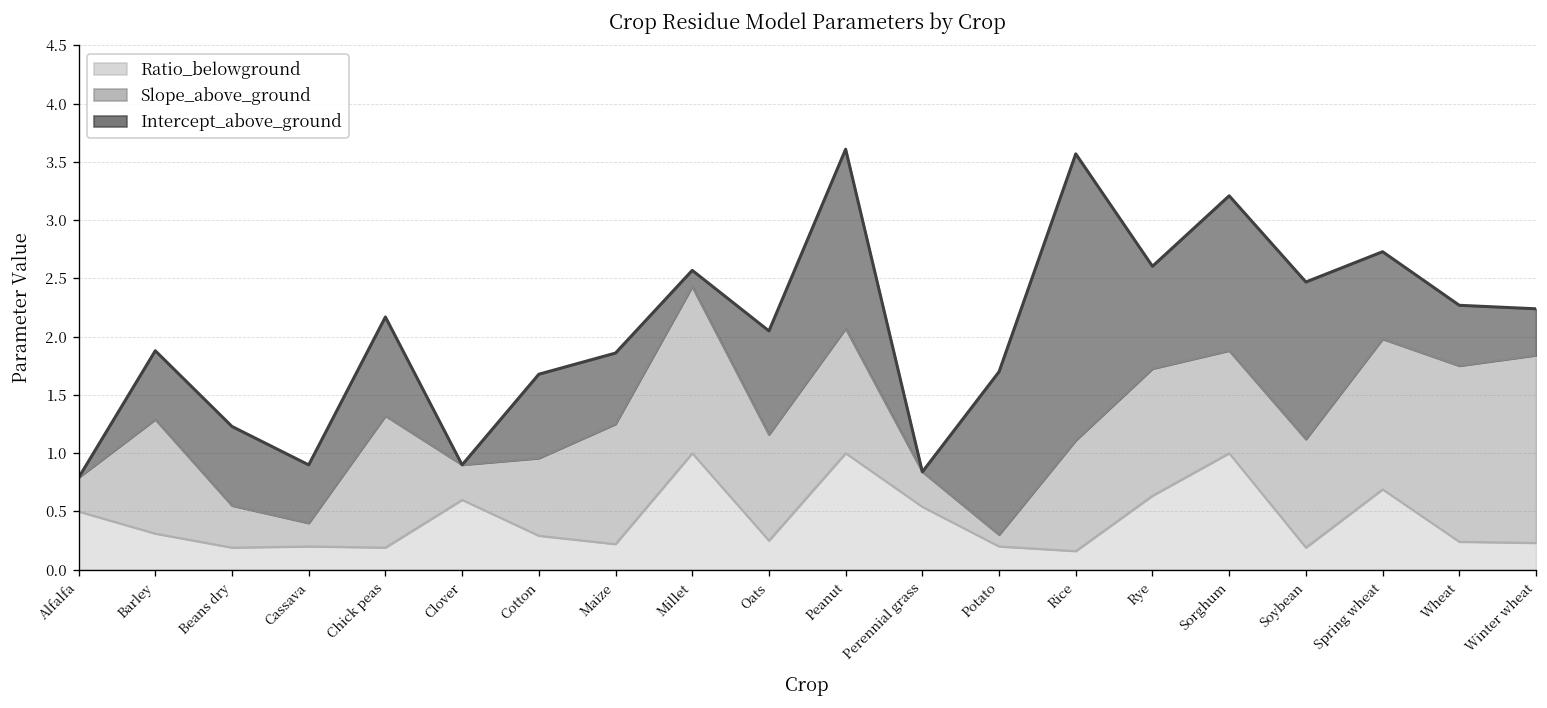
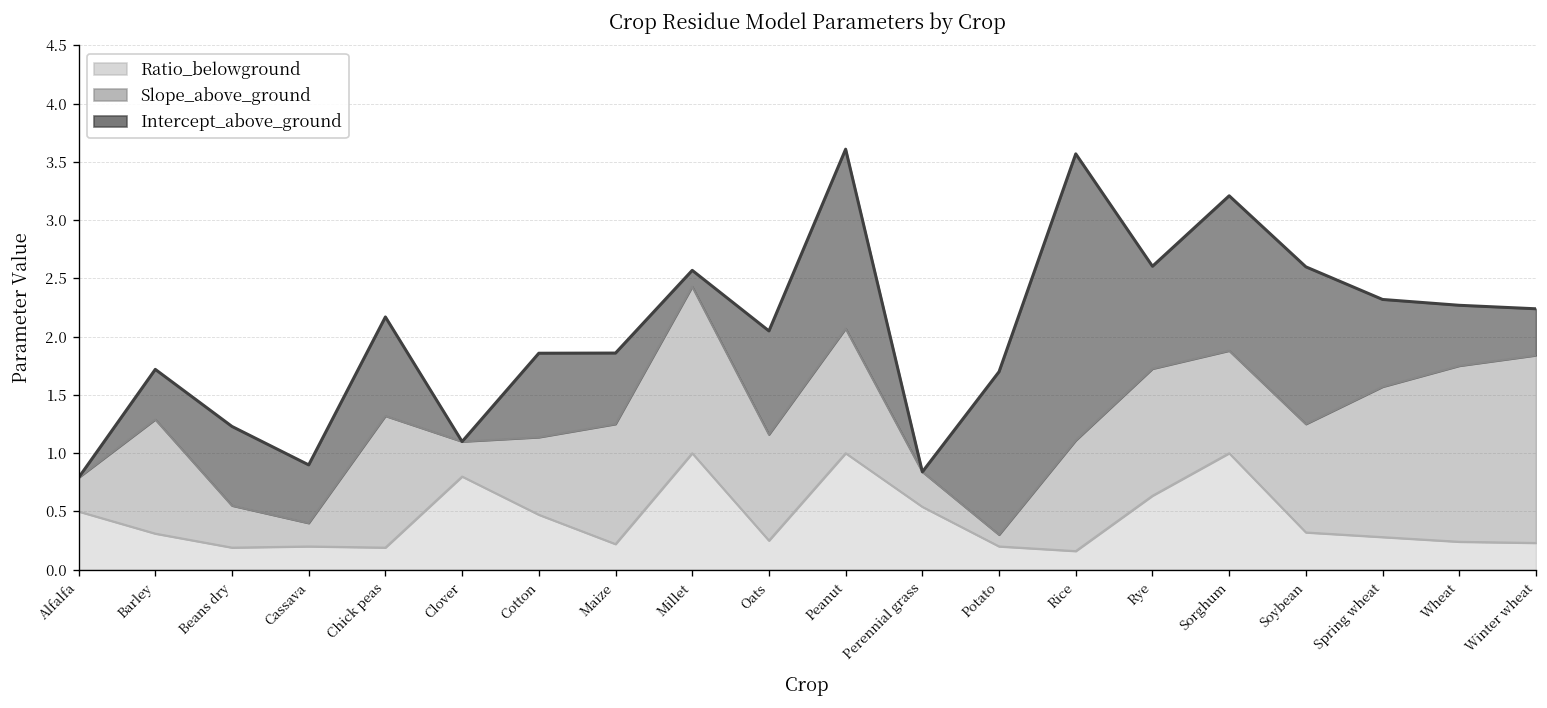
  {
    "Ratio_belowground": {
      "Alfalfa": 0.5,
      "Barley": 0.3,
      "Beans dry": 0.2,
      "Cassava": 0.2,
      "Chick peas": 0.2,
-     "Clover": 0.6,
-     "Cotton": 0.3,
+     "Clover": 0.8,
+     "Cotton": 0.5,
      "Maize": 0.2,
      "Millet": 1.0,
      "Oats": 0.3,
      "Peanut": 1.0,
      "Perennial grass": 0.5,
      "Potato": 0.2,
      "Rice": 0.2,
      "Rye": 0.6,
      "Sorghum": 1.0,
-     "Soybean": 0.2,
-     "Spring wheat": 0.7,
+     "Soybean": 0.3,
+     "Spring wheat": 0.3,
      "Wheat": 0.2,
      "Winter wheat": 0.2
    },
    "Slope_above_ground": {
      "Barley": 1.0,
      "Beans dry": 0.4,
      "Cassava": 0.2,
      "Chick peas": 1.1,
      "Cotton": 0.7,
      "Maize": 1.0,
      "Millet": 1.4,
      "Oats": 0.9,
      "Peanut": 1.1,
      "Potato": 0.1,
      "Rice": 0.9,
      "Rye": 1.1,
      "Sorghum": 0.9,
      "Soybean": 0.9,
      "Spring wheat": 1.3,
      "Wheat": 1.5,
      "Winter wheat": 1.6
    },
    "Intercept_above_ground": {
-     "Barley": 0.6,
+     "Barley": 0.4,
      "Beans dry": 0.7,
      "Cassava": 0.5,
      "Chick peas": 0.9,
      "Cotton": 0.7,
      "Maize": 0.6,
      "Millet": 0.1,
      "Oats": 0.9,
      "Peanut": 1.5,
      "Potato": 1.4,
      "Rice": 2.5,
      "Rye": 0.9,
      "Sorghum": 1.3,
      "Soybean": 1.4,
      "Spring wheat": 0.8,
      "Wheat": 0.5,
      "Winter wheat": 0.4
    }
  }
